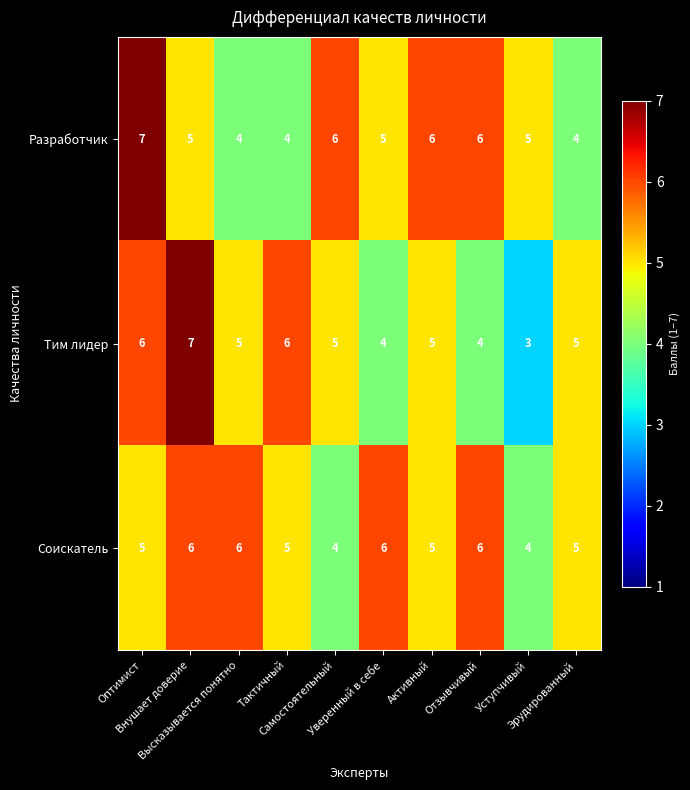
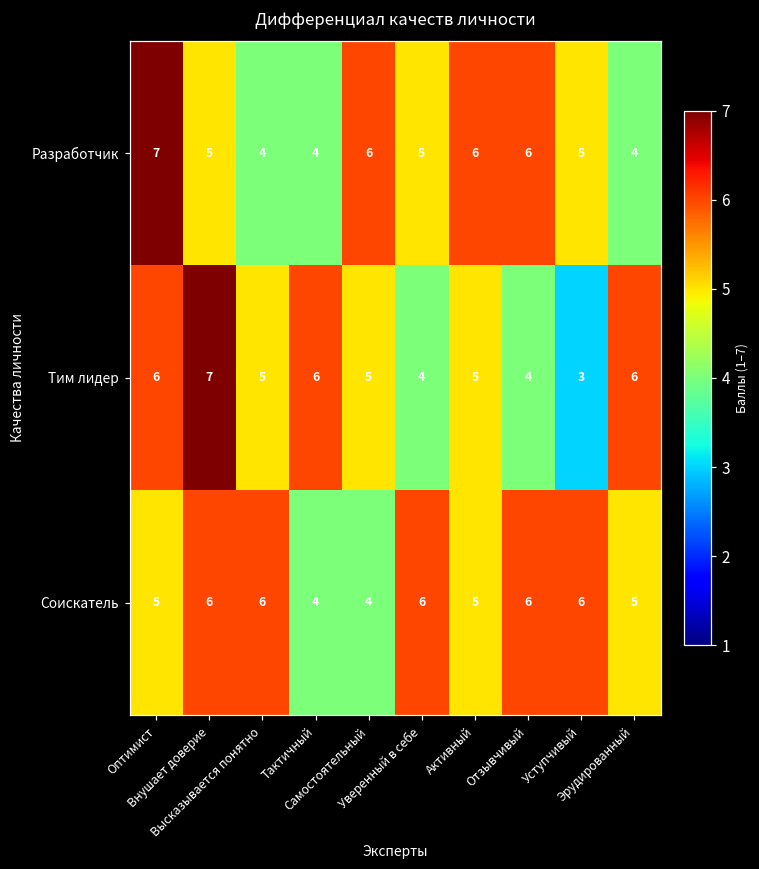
  {
    "Разработчик": {
      "Оптимист": 7,
      "Внушает доверие": 5,
      "Высказывается понятно": 4,
      "Тактичный": 4,
      "Самостоятельный": 6,
      "Уверенный в себе": 5,
      "Активный": 6,
      "Отзывчивый": 6,
      "Уступчивый": 5,
      "Эрудированный": 4
    },
    "Тим лидер": {
      "Оптимист": 6,
      "Внушает доверие": 7,
      "Высказывается понятно": 5,
      "Тактичный": 6,
      "Самостоятельный": 5,
      "Уверенный в себе": 4,
      "Активный": 5,
      "Отзывчивый": 4,
      "Уступчивый": 3,
-     "Эрудированный": 5
+     "Эрудированный": 6
    },
    "Соискатель": {
      "Оптимист": 5,
      "Внушает доверие": 6,
      "Высказывается понятно": 6,
-     "Тактичный": 5,
+     "Тактичный": 4,
      "Самостоятельный": 4,
      "Уверенный в себе": 6,
      "Активный": 5,
      "Отзывчивый": 6,
-     "Уступчивый": 4,
+     "Уступчивый": 6,
      "Эрудированный": 5
    }
  }
